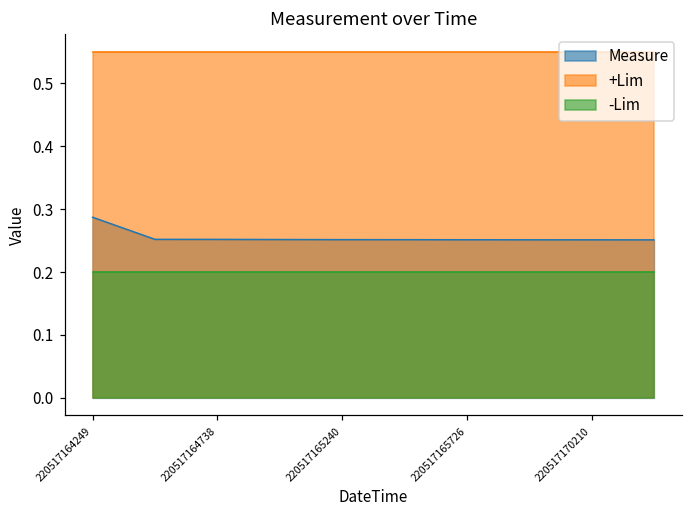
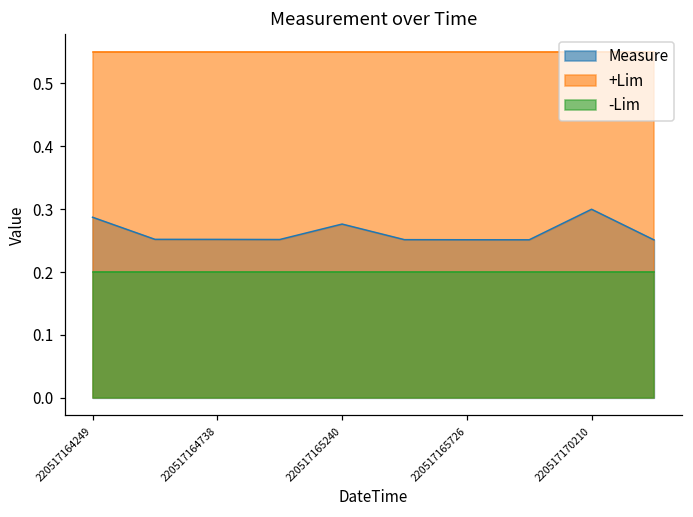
  {
    "Measure": {
      "220517164249": 0.29,
      "220517164738": 0.25,
-     "220517165240": 0.25,
+     "220517165240": 0.28,
      "220517165726": 0.25,
-     "220517170210": 0.25
+     "220517170210": 0.30
    },
    "+Lim": {
      "220517164249": 0.55,
      "220517164738": 0.55,
      "220517165240": 0.55,
      "220517165726": 0.55
    },
    "-Lim": {
      "220517164249": 0.20,
      "220517164738": 0.20,
      "220517165240": 0.20,
      "220517165726": 0.20,
      "220517170210": 0.20
    }
  }
